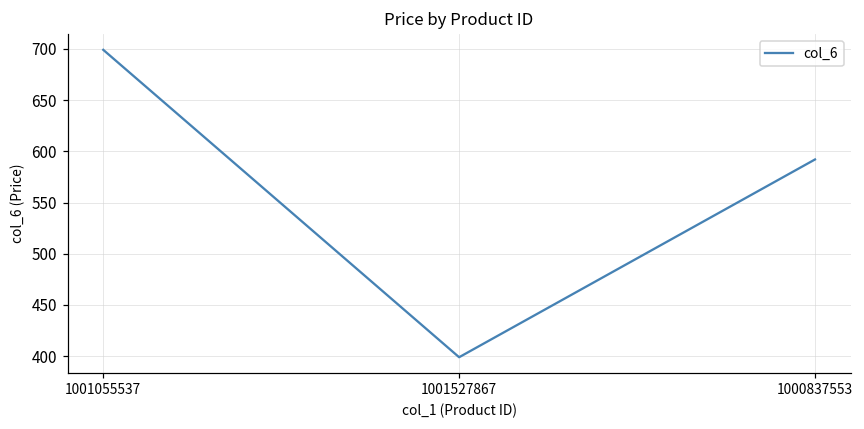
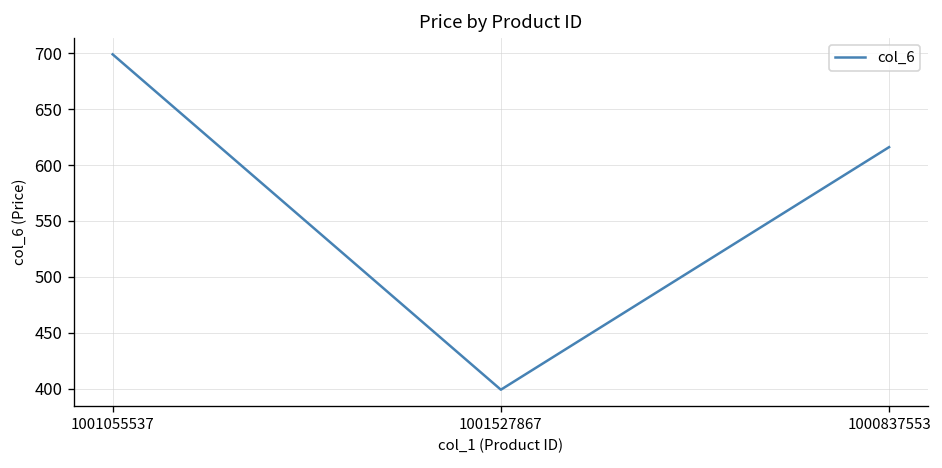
  {
    "1001055537": 700,
    "1001527867": 400,
-   "1000837553": 590
+   "1000837553": 620
  }
